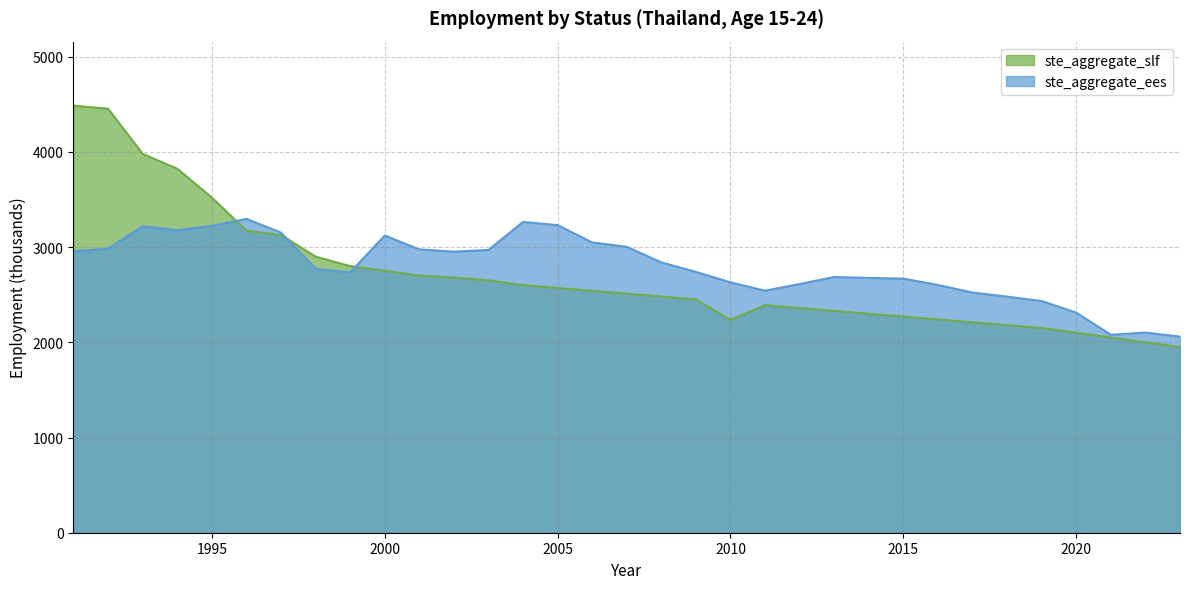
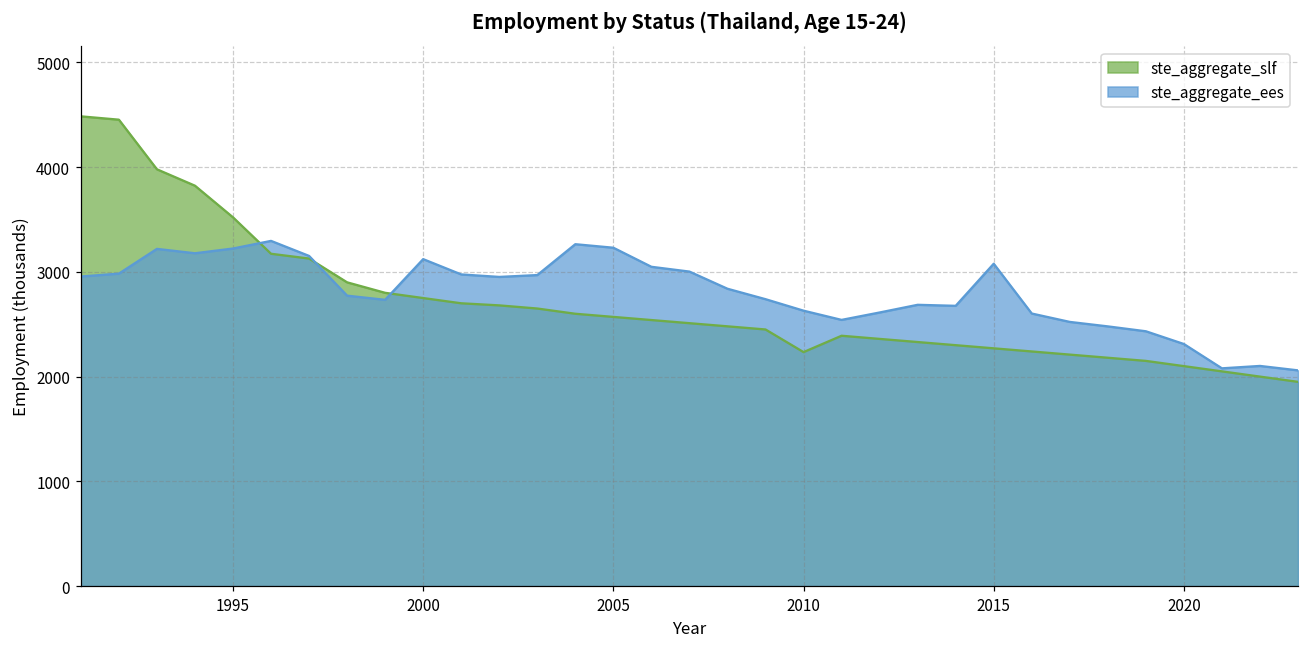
  {
    "ste_aggregate_slf": {
      "1995": 3500,
      "2000": 2800,
      "2005": 2600,
      "2010": 2200,
      "2015": 2300,
      "2020": 2100
    },
    "ste_aggregate_ees": {
      "1995": 3200,
      "2000": 3100,
      "2005": 3200,
      "2010": 2600,
-     "2015": 2700,
+     "2015": 3100,
      "2020": 2300
    }
  }
